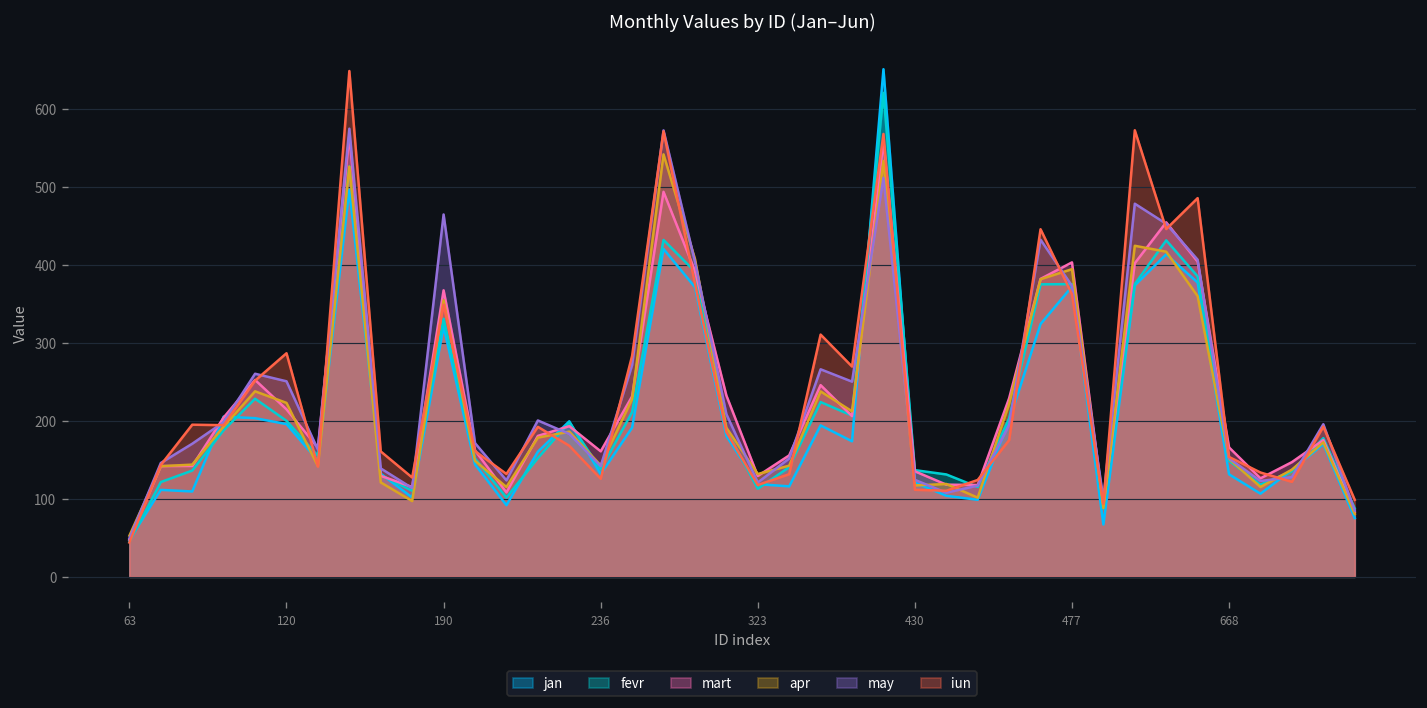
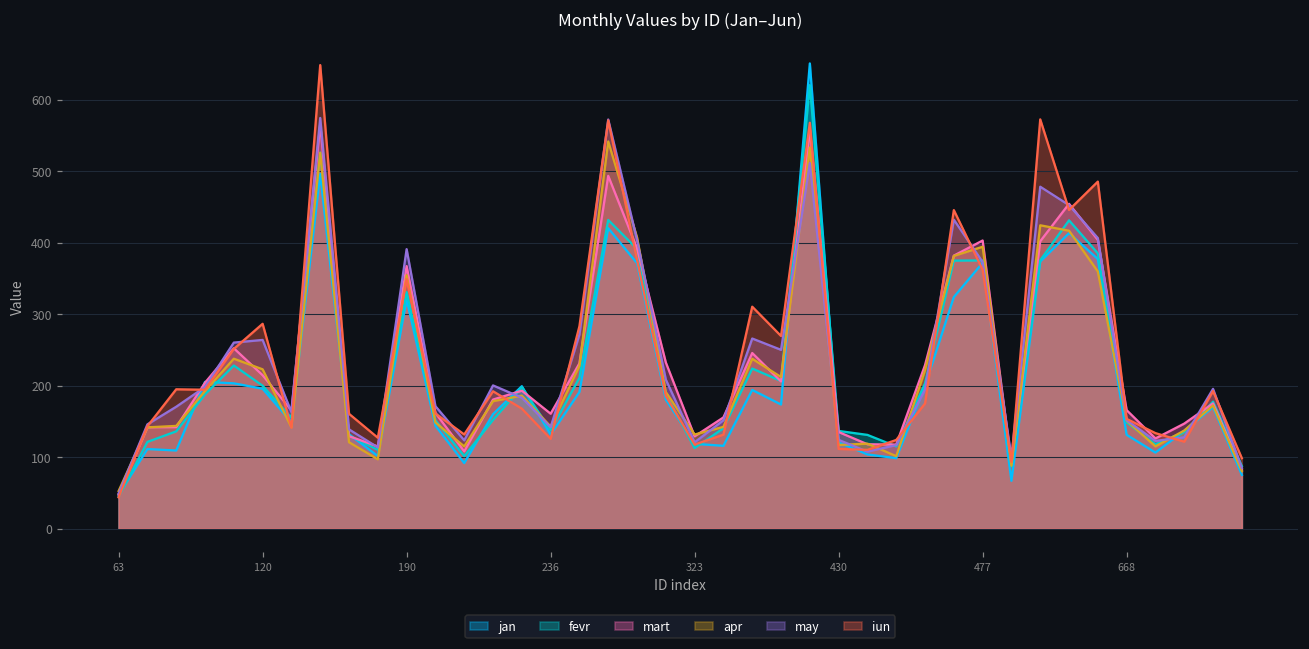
  {
    "may": {
-     "120": 250,
-     "190": 460
+     "120": 260,
+     "190": 390
    }
  }
